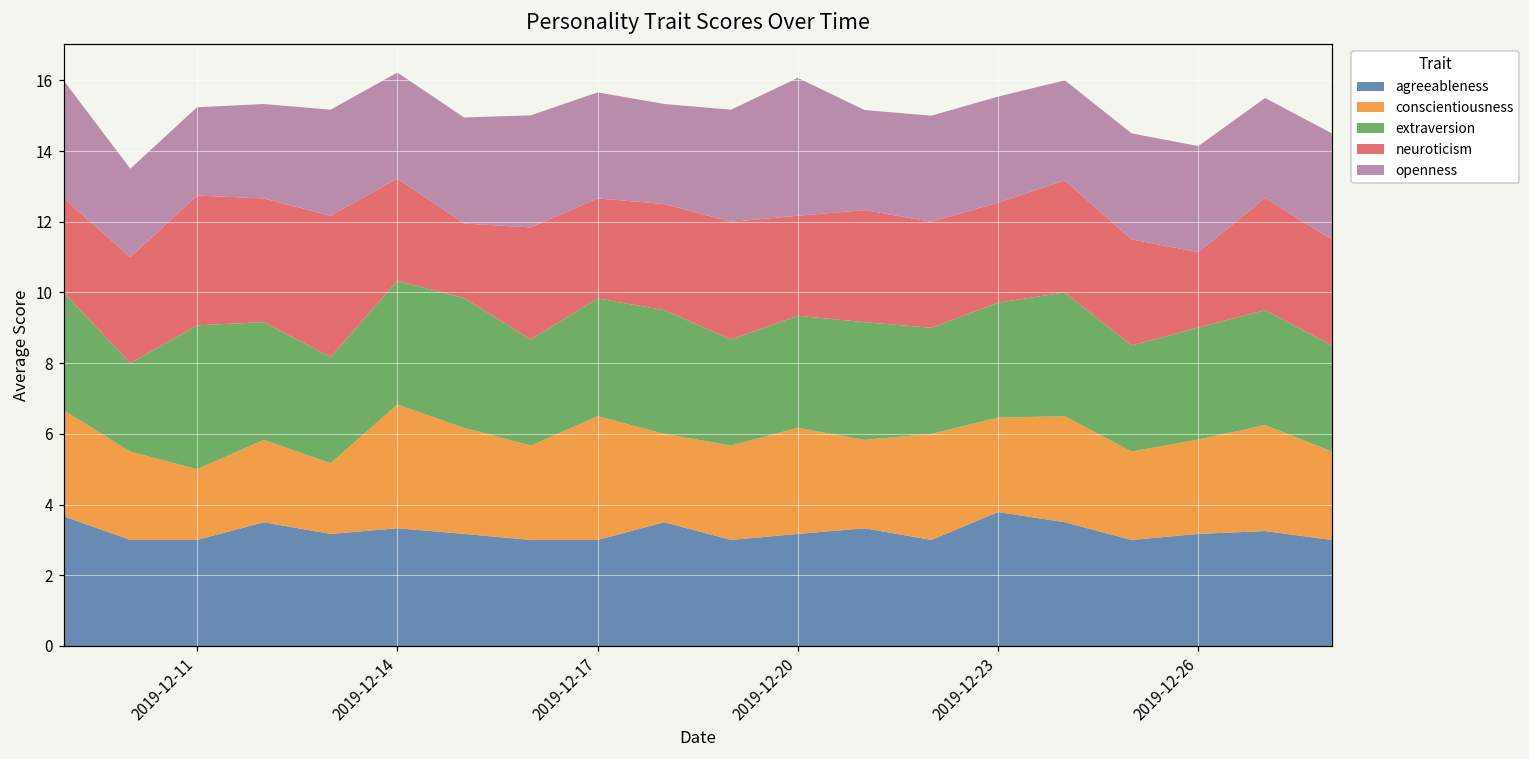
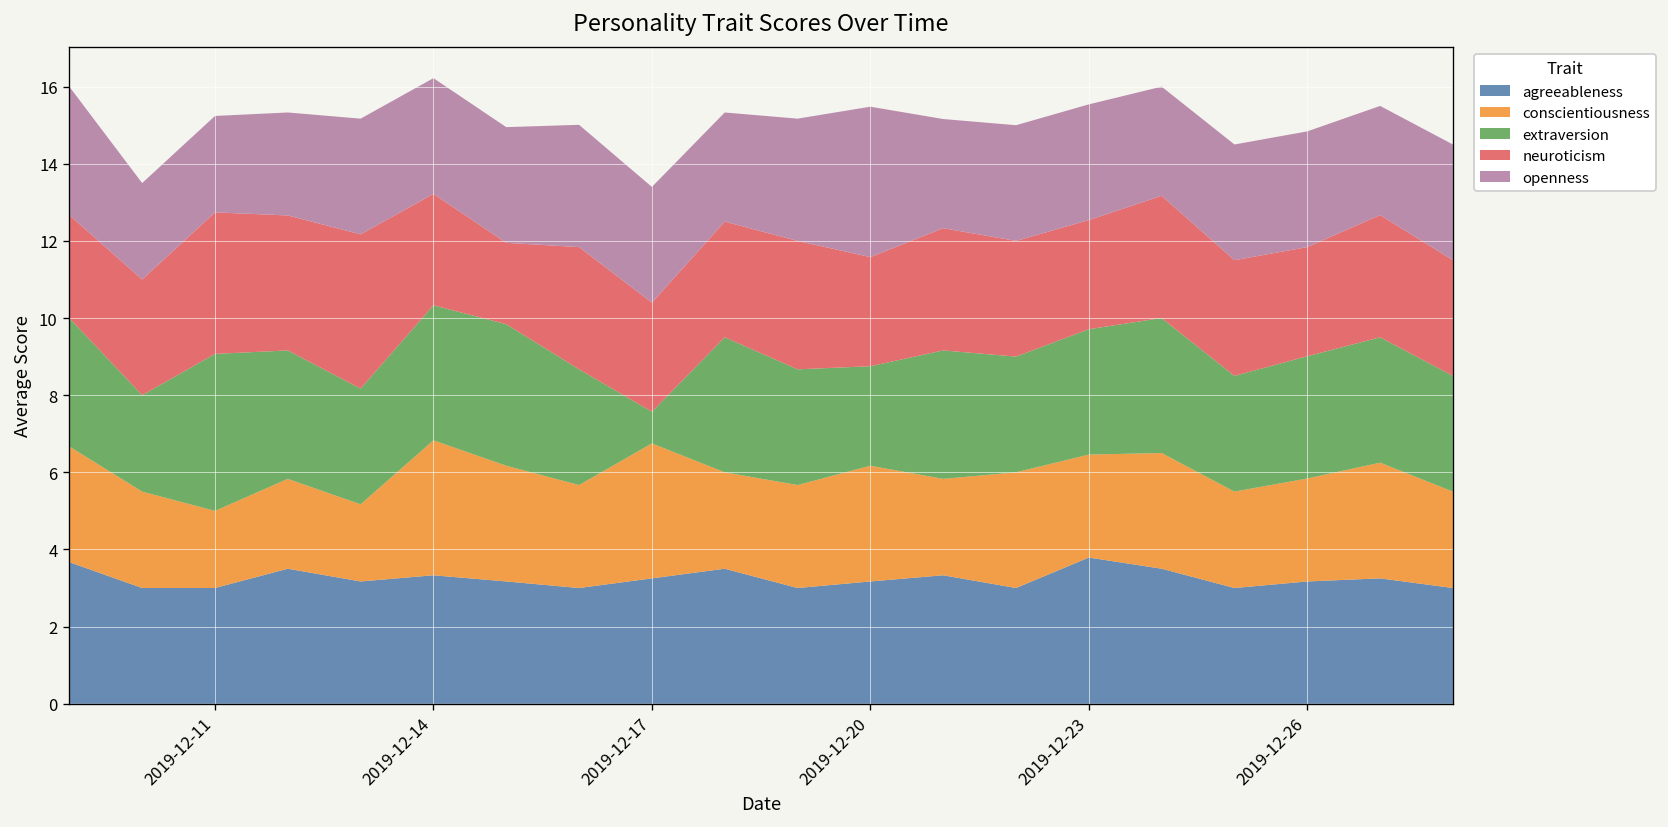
  {
    "agreeableness": {
      "2019-12-11": 3.0,
      "2019-12-14": 3.3,
-     "2019-12-17": 3.0,
+     "2019-12-17": 3.3,
      "2019-12-20": 3.2,
      "2019-12-23": 3.8,
      "2019-12-26": 3.2
    },
    "conscientiousness": {
      "2019-12-11": 2.0,
      "2019-12-14": 3.5,
      "2019-12-17": 3.5,
      "2019-12-20": 3.0,
      "2019-12-23": 2.7,
      "2019-12-26": 2.7
    },
    "extraversion": {
      "2019-12-11": 4.1,
      "2019-12-14": 3.5,
-     "2019-12-17": 3.3,
-     "2019-12-20": 3.2,
+     "2019-12-17": 0.8,
+     "2019-12-20": 2.6,
      "2019-12-23": 3.3,
      "2019-12-26": 3.2
    },
    "neuroticism": {
      "2019-12-11": 3.7,
      "2019-12-14": 2.9,
      "2019-12-17": 2.8,
      "2019-12-20": 2.8,
      "2019-12-23": 2.8,
-     "2019-12-26": 2.1
+     "2019-12-26": 2.8
    },
    "openness": {
      "2019-12-11": 2.5,
      "2019-12-14": 3.0,
      "2019-12-17": 3.0,
      "2019-12-20": 3.9,
      "2019-12-23": 3.0,
      "2019-12-26": 3.0
    }
  }
